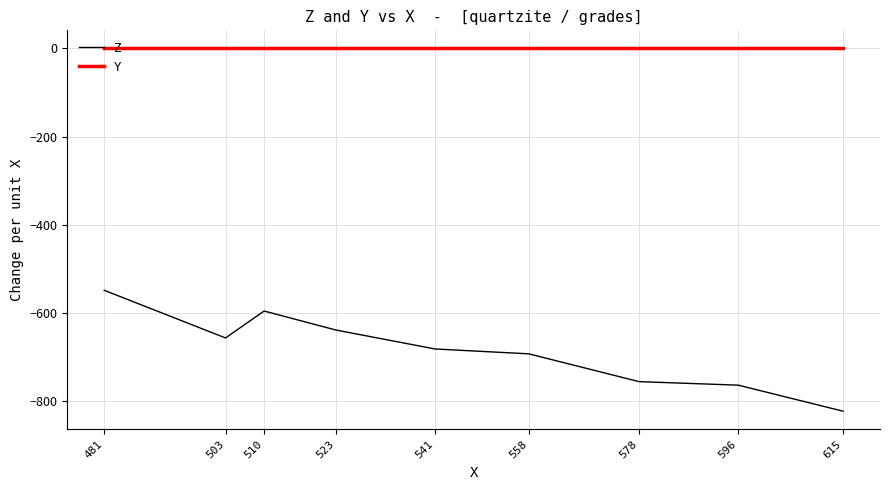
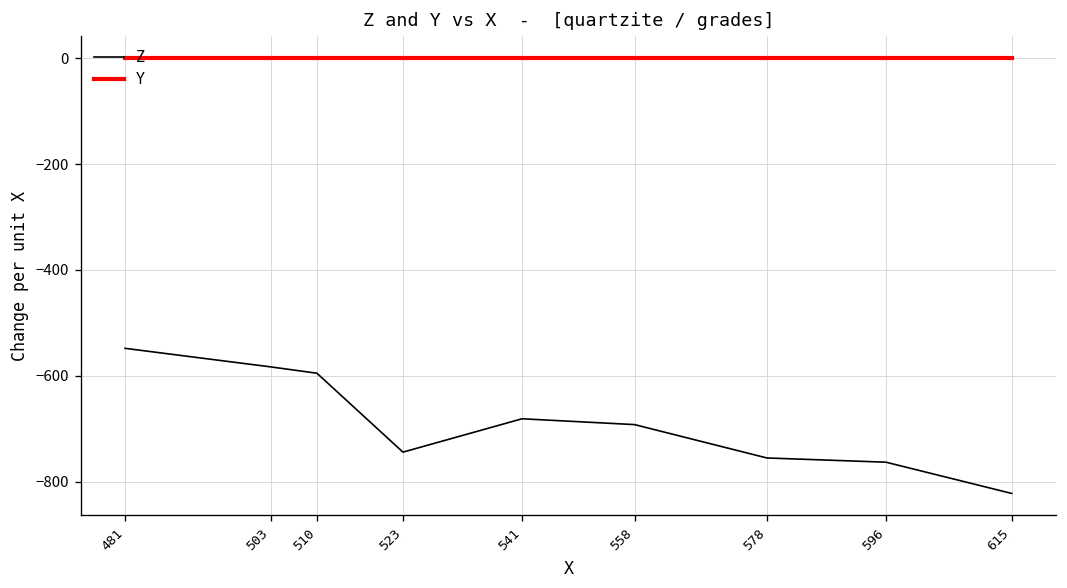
  {
    "Z": {
      "481": -550,
-     "503": -660,
+     "503": -580,
      "510": -600,
-     "523": -640,
+     "523": -740,
      "541": -680,
      "558": -690,
      "578": -760,
      "596": -760,
      "615": -820
    },
    "Y": {
      "481": 0,
      "503": 0,
      "510": 0,
      "523": 0,
      "541": 0,
      "558": 0,
      "578": 0,
      "596": 0,
      "615": 0
    }
  }
